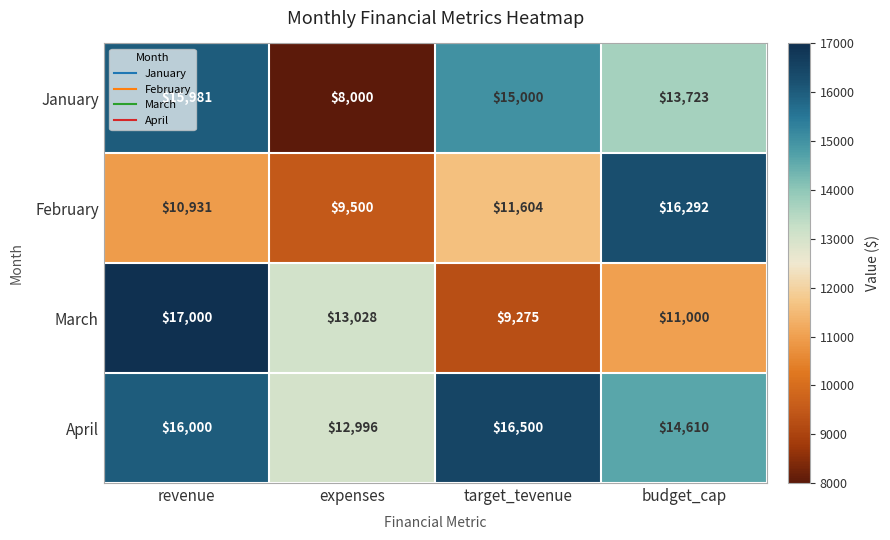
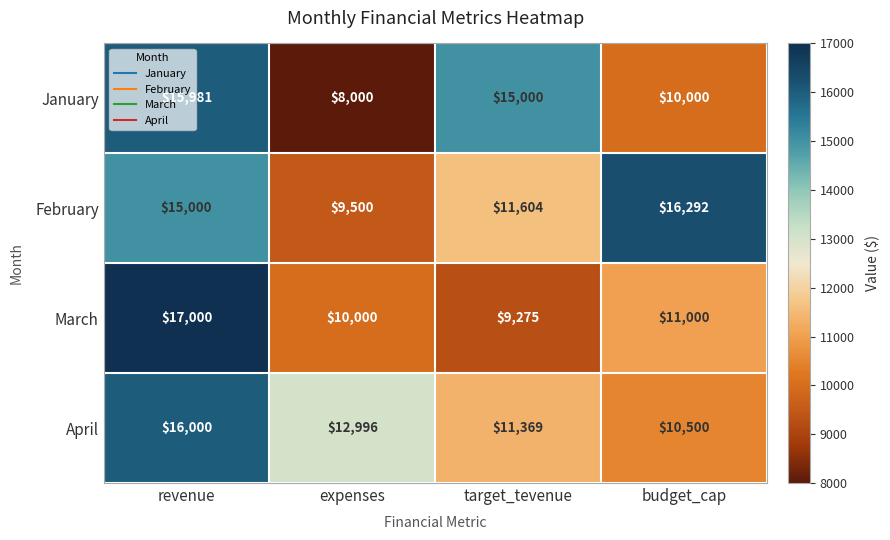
  {
    "January": {
      "expenses": "$8,000",
      "target_tevenue": "$15,000",
-     "budget_cap": "$13,723"
+     "budget_cap": "$10,000"
    },
    "February": {
-     "revenue": "$10,931",
+     "revenue": "$15,000",
      "expenses": "$9,500",
      "target_tevenue": "$11,604",
      "budget_cap": "$16,292"
    },
    "March": {
      "revenue": "$17,000",
-     "expenses": "$13,028",
+     "expenses": "$10,000",
      "target_tevenue": "$9,275",
      "budget_cap": "$11,000"
    },
    "April": {
      "revenue": "$16,000",
      "expenses": "$12,996",
-     "target_tevenue": "$16,500",
-     "budget_cap": "$14,610"
+     "target_tevenue": "$11,369",
+     "budget_cap": "$10,500"
    }
  }
